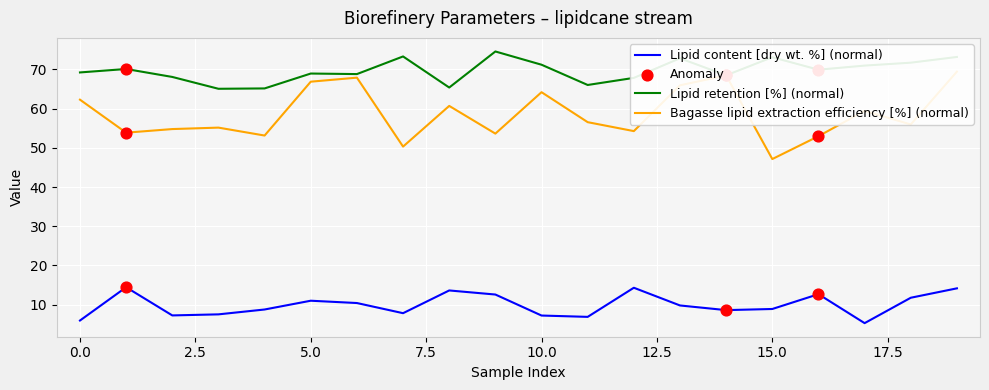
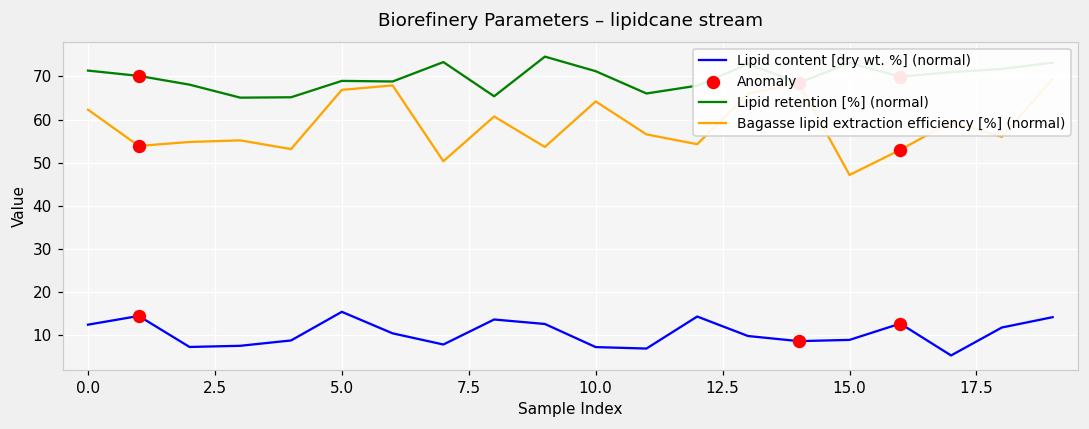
  {
    "Lipid content [dry wt. %] (normal)": {
-     "0.0": 6,
-     "5.0": 11,
+     "0.0": 12,
+     "5.0": 15,
      "10.0": 7,
      "15.0": 9
    },
    "Lipid retention [%] (normal)": {
-     "0.0": 69,
+     "0.0": 71,
      "5.0": 69,
      "10.0": 71
    },
    "Bagasse lipid extraction efficiency [%] (normal)": {
      "0.0": 62,
      "5.0": 67,
      "10.0": 64,
      "15.0": 47
    }
  }
